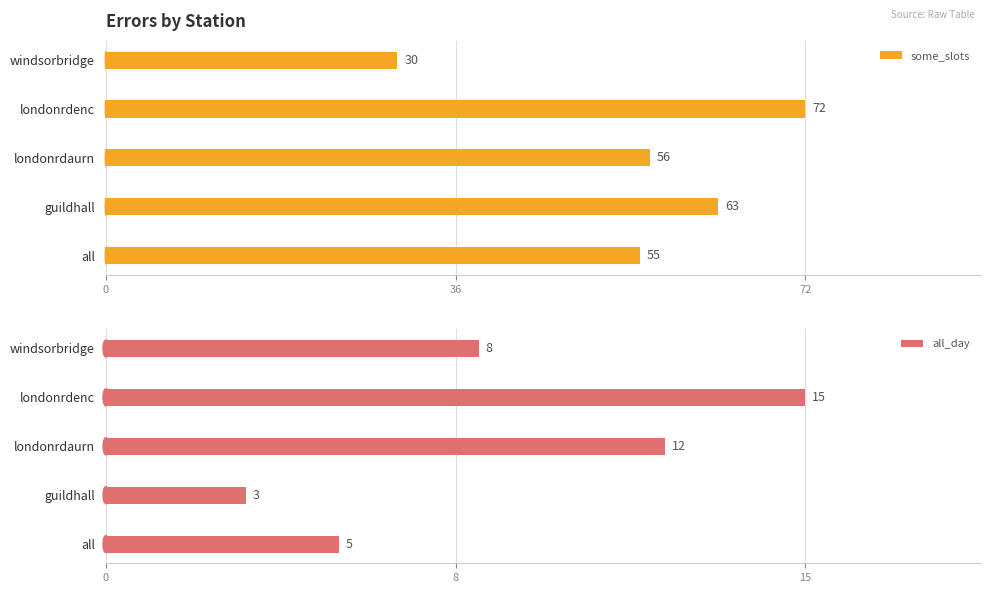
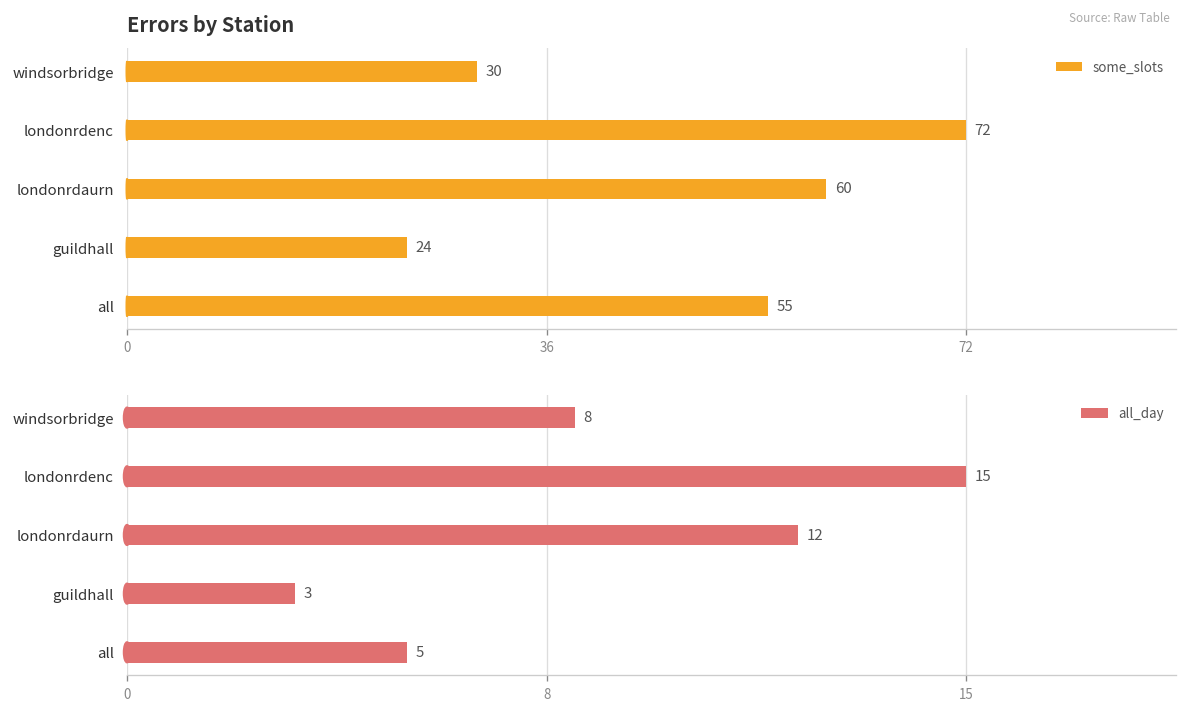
  {
    "Errors by Station": {
      "windsorbridge": 30,
      "londonrdenc": 72,
-     "londonrdaurn": 56,
-     "guildhall": 63,
+     "londonrdaurn": 60,
+     "guildhall": 24,
      "all": 55
    }
  }
